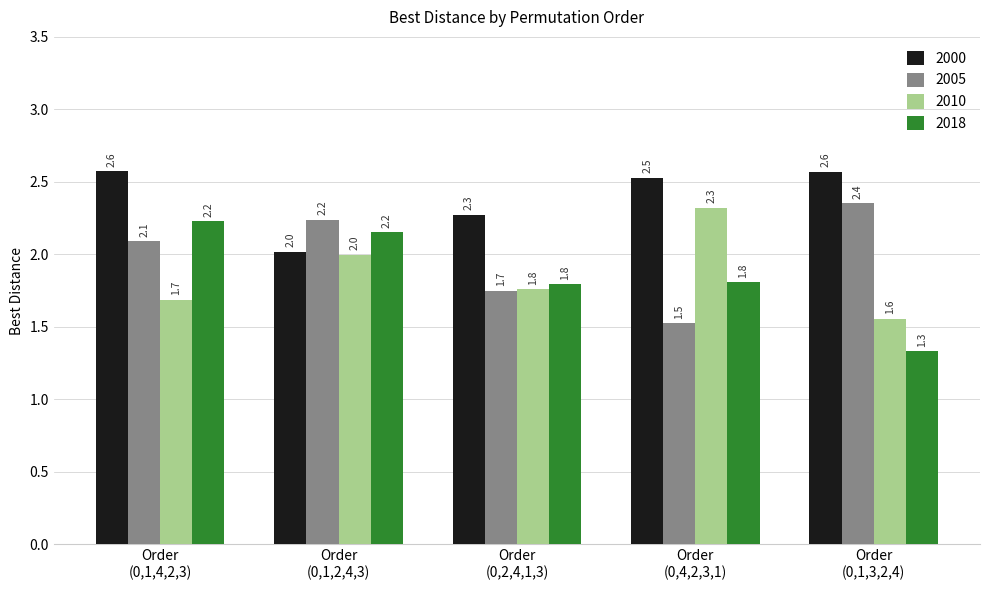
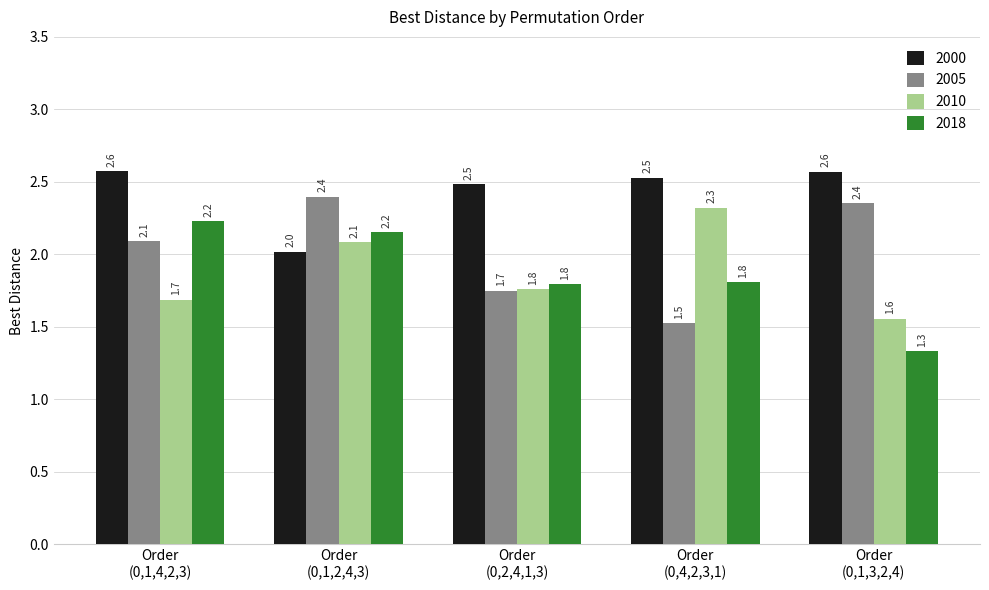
  {
    "2000": {
      "Order (0,1,4,2,3)": 2.6,
      "Order (0,1,2,4,3)": 2.0,
-     "Order (0,2,4,1,3)": 2.3,
+     "Order (0,2,4,1,3)": 2.5,
      "Order (0,4,2,3,1)": 2.5,
      "Order (0,1,3,2,4)": 2.6
    },
    "2005": {
      "Order (0,1,4,2,3)": 2.1,
-     "Order (0,1,2,4,3)": 2.2,
+     "Order (0,1,2,4,3)": 2.4,
      "Order (0,2,4,1,3)": 1.7,
      "Order (0,4,2,3,1)": 1.5,
      "Order (0,1,3,2,4)": 2.4
    },
    "2010": {
      "Order (0,1,4,2,3)": 1.7,
-     "Order (0,1,2,4,3)": 2.0,
+     "Order (0,1,2,4,3)": 2.1,
      "Order (0,2,4,1,3)": 1.8,
      "Order (0,4,2,3,1)": 2.3,
      "Order (0,1,3,2,4)": 1.6
    },
    "2018": {
      "Order (0,1,4,2,3)": 2.2,
      "Order (0,1,2,4,3)": 2.2,
      "Order (0,2,4,1,3)": 1.8,
      "Order (0,4,2,3,1)": 1.8,
      "Order (0,1,3,2,4)": 1.3
    }
  }
